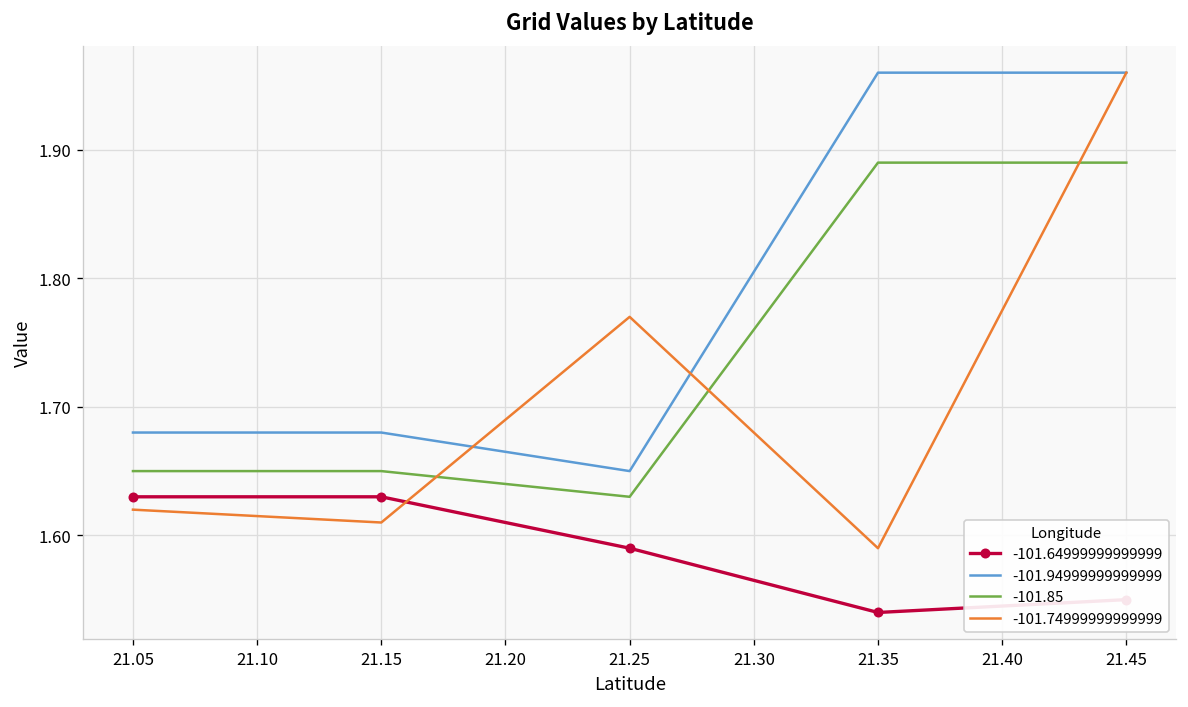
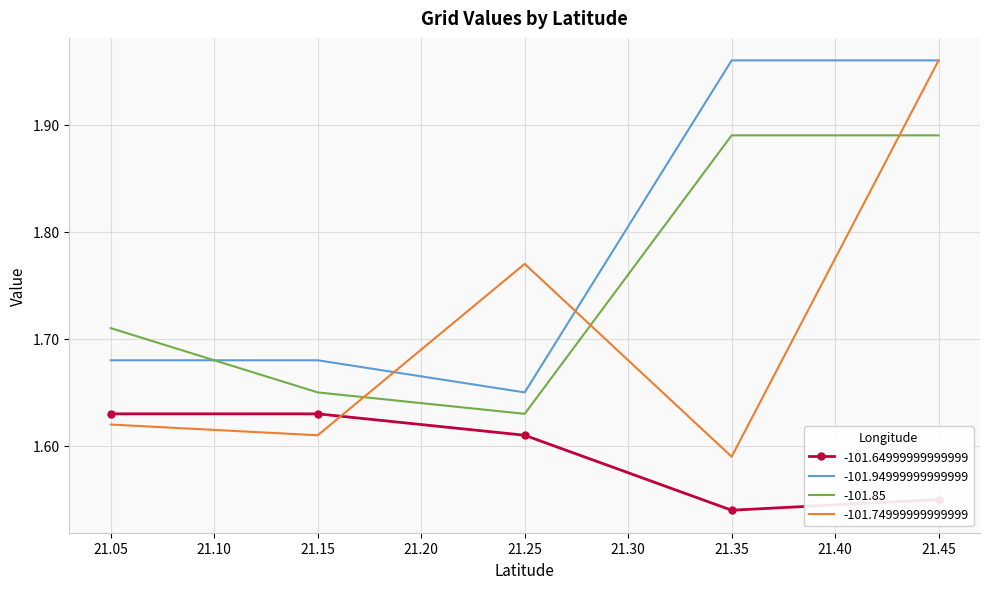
  {
    "-101.64999999999999": {
      "21.05": 1.63,
      "21.15": 1.63,
-     "21.25": 1.59,
+     "21.25": 1.61,
      "21.35": 1.54
    },
    "-101.94999999999999": {
      "21.05": 1.68,
      "21.15": 1.68,
      "21.25": 1.65,
      "21.35": 1.96
    },
    "-101.85": {
-     "21.05": 1.65,
+     "21.05": 1.71,
      "21.15": 1.65,
      "21.25": 1.63,
      "21.35": 1.89,
      "21.45": 1.89
    },
    "-101.74999999999999": {
      "21.05": 1.62,
      "21.15": 1.61,
      "21.25": 1.77,
      "21.35": 1.59
    }
  }
